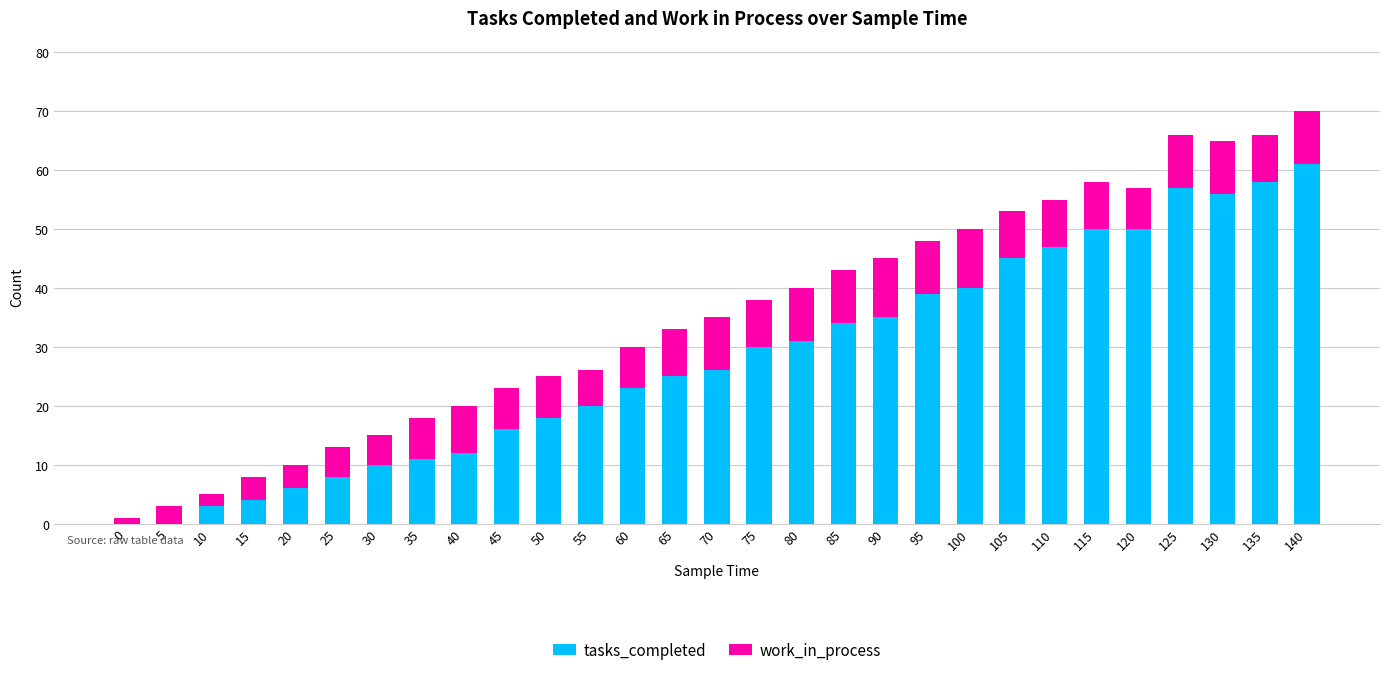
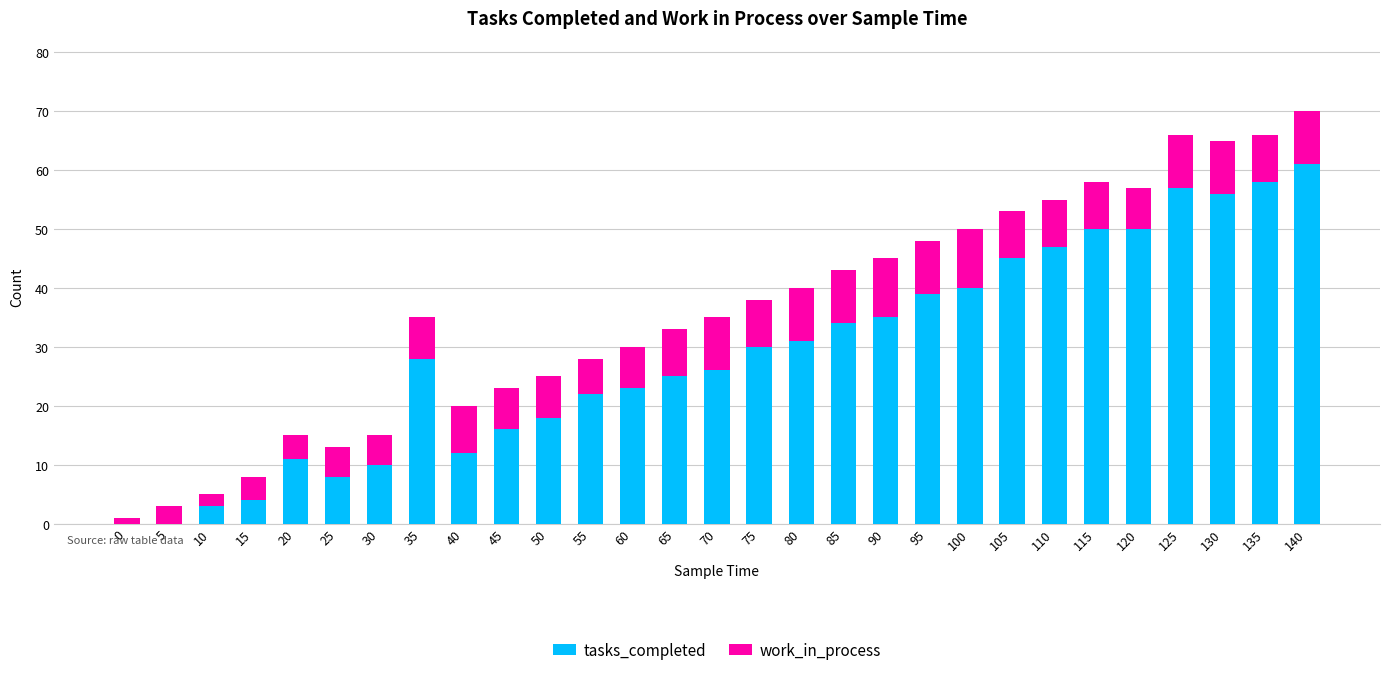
  {
    "tasks_completed": {
      "0": 0,
      "5": 0,
      "10": 3,
      "15": 4,
-     "20": 6,
+     "20": 11,
      "25": 8,
      "30": 10,
-     "35": 11,
+     "35": 28,
      "40": 12,
      "45": 16,
      "50": 18,
-     "55": 20,
+     "55": 22,
      "60": 23,
      "65": 25,
      "70": 26,
      "75": 30,
      "80": 31,
      "85": 34,
      "90": 35,
      "95": 39,
      "100": 40,
      "105": 45,
      "110": 47,
      "115": 50,
      "120": 50,
      "125": 57,
      "130": 56,
      "135": 58,
      "140": 61
    },
    "work_in_process": {
      "0": 1,
      "5": 3,
      "10": 2,
      "15": 4,
      "20": 4,
      "25": 5,
      "30": 5,
      "35": 7,
      "40": 8,
      "45": 7,
      "50": 7,
      "55": 6,
      "60": 7,
      "65": 8,
      "70": 9,
      "75": 8,
      "80": 9,
      "85": 9,
      "90": 10,
      "95": 9,
      "100": 10,
      "105": 8,
      "110": 8,
      "115": 8,
      "120": 7,
      "125": 9,
      "130": 9,
      "135": 8,
      "140": 9
    }
  }
